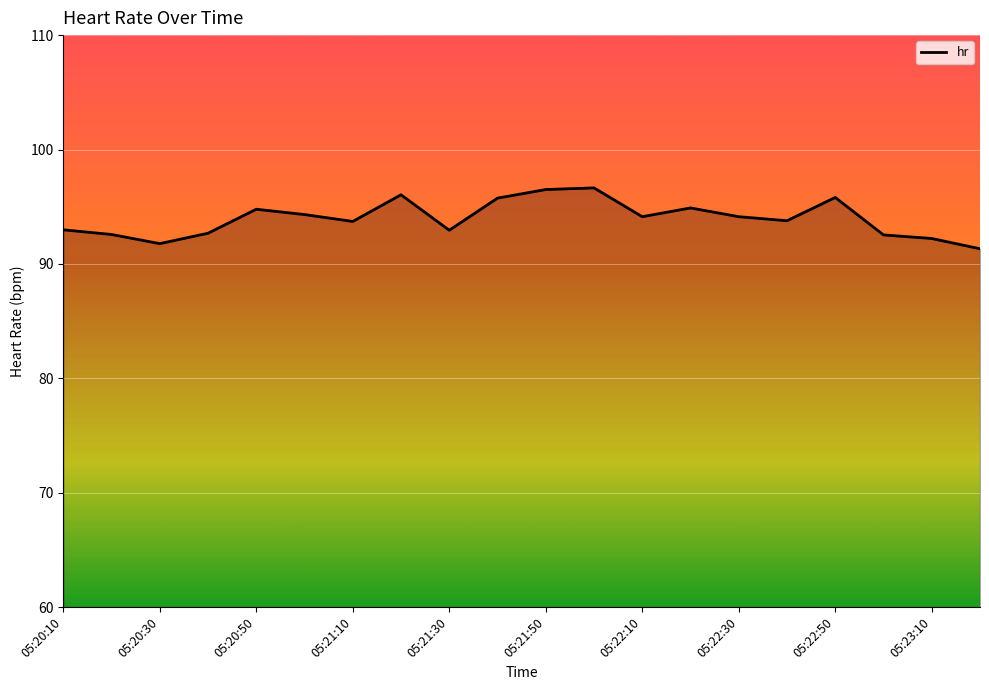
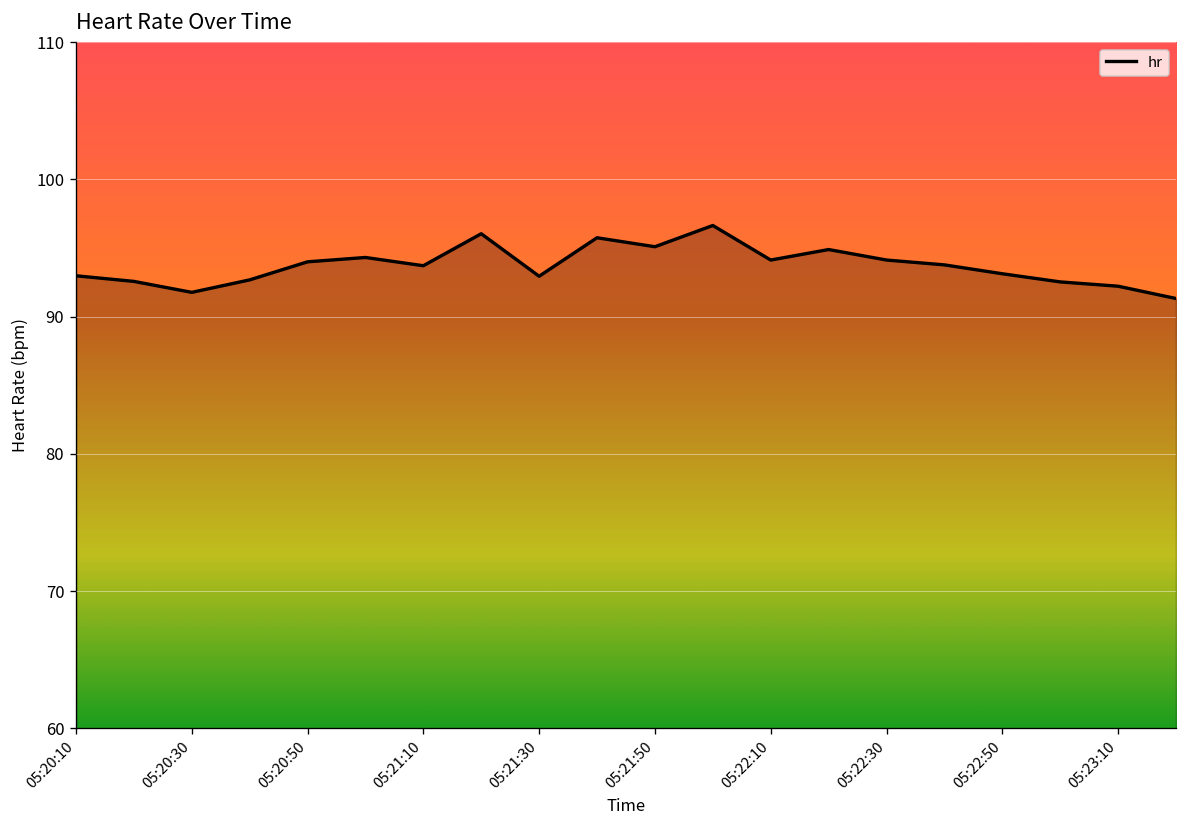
  {
    "05:20:10": 93.0,
    "05:20:30": 91.8,
-   "05:20:50": 94.8,
+   "05:20:50": 94.0,
    "05:21:10": 93.7,
    "05:21:30": 92.9,
-   "05:21:50": 96.5,
+   "05:21:50": 95.1,
    "05:22:10": 94.1,
    "05:22:30": 94.1,
-   "05:22:50": 95.8,
+   "05:22:50": 93.1,
    "05:23:10": 92.2
  }
